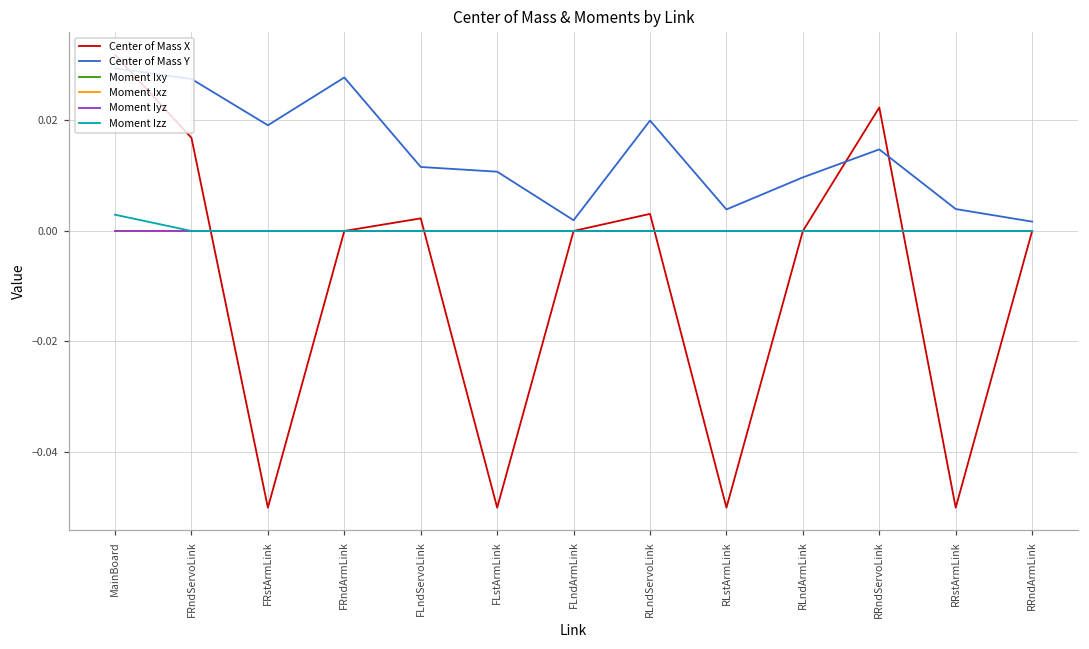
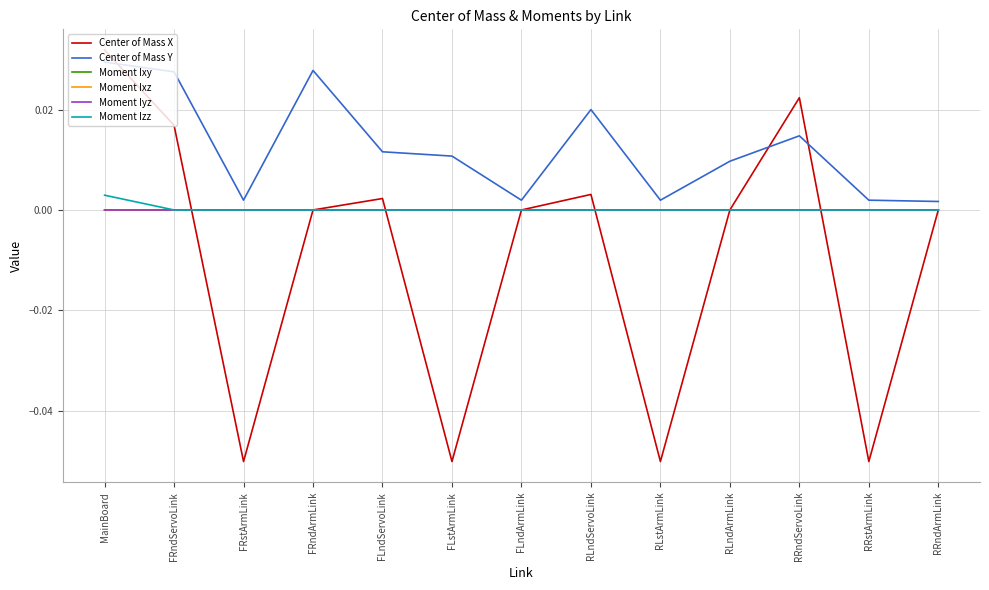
  {
    "Center of Mass X": {
      "FRstArmLink": -0.050,
      "FLndServoLink": 0.002,
      "FLstArmLink": -0.050,
      "RLndServoLink": 0.003,
      "RLstArmLink": -0.050,
      "RRndServoLink": 0.022,
      "RRstArmLink": -0.050
    },
    "Center of Mass Y": {
-     "FRstArmLink": 0.019,
+     "FRstArmLink": 0.002,
      "FRndArmLink": 0.028,
      "FLndServoLink": 0.012,
      "FLstArmLink": 0.011,
      "FLndArmLink": 0.002,
      "RLndServoLink": 0.020,
-     "RLstArmLink": 0.004,
+     "RLstArmLink": 0.002,
      "RLndArmLink": 0.010,
      "RRndServoLink": 0.015,
-     "RRstArmLink": 0.004,
+     "RRstArmLink": 0.002,
      "RRndArmLink": 0.002
    },
    "Moment Iyz": {
      "MainBoard": 0.000
    },
    "Moment Izz": {
      "MainBoard": 0.003
    }
  }
